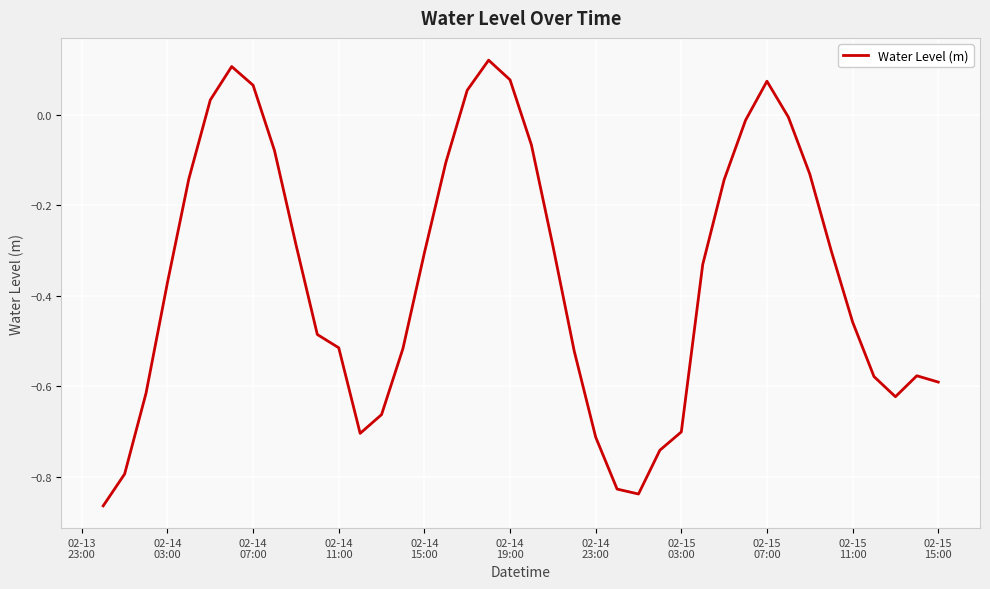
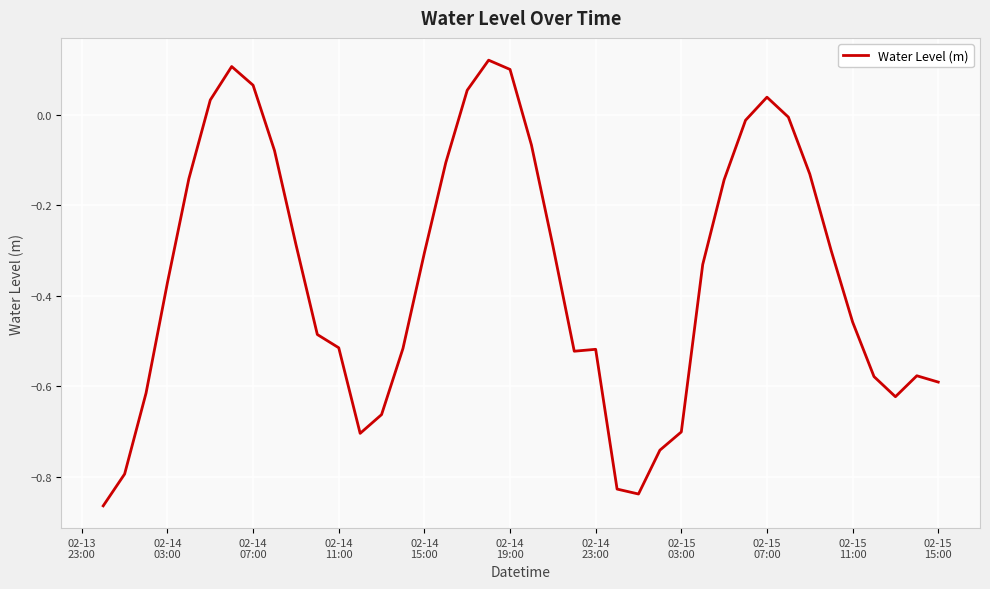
  {
    "02-14 03:00": -0.37,
    "02-14 07:00": 0.07,
    "02-14 11:00": -0.51,
    "02-14 15:00": -0.31,
-   "02-14 19:00": 0.08,
-   "02-14 23:00": -0.71,
+   "02-14 19:00": 0.10,
+   "02-14 23:00": -0.52,
    "02-15 03:00": -0.70,
-   "02-15 07:00": 0.07,
+   "02-15 07:00": 0.04,
    "02-15 11:00": -0.46,
    "02-15 15:00": -0.59
  }
